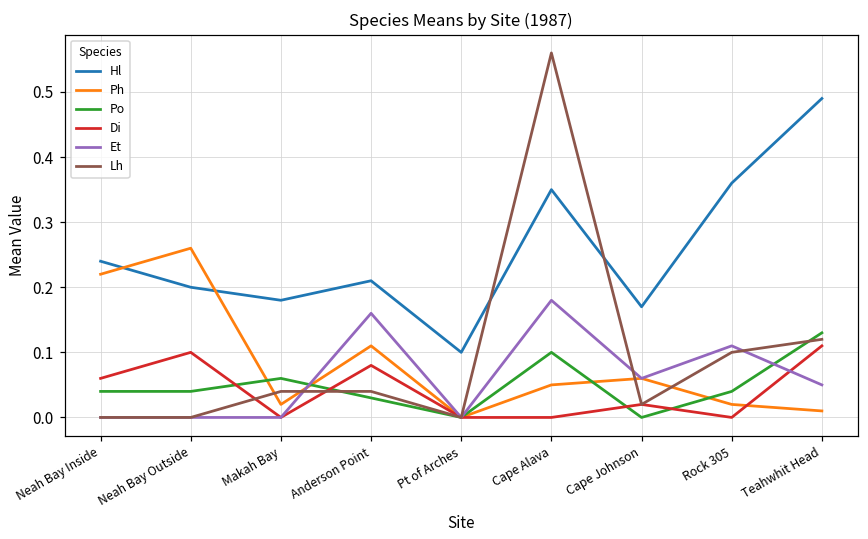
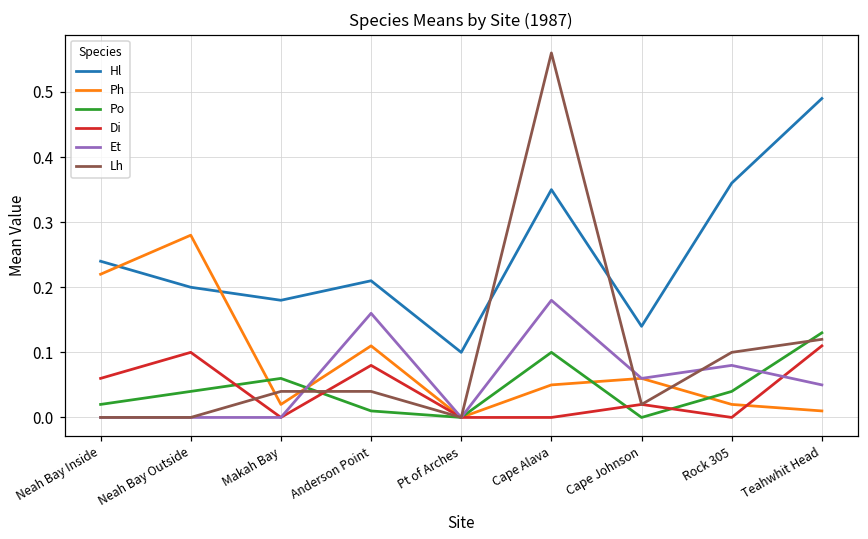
  {
    "Hl": {
      "Neah Bay Inside": 0.24,
      "Neah Bay Outside": 0.20,
      "Makah Bay": 0.18,
      "Anderson Point": 0.21,
      "Pt of Arches": 0.10,
      "Cape Alava": 0.35,
-     "Cape Johnson": 0.17,
+     "Cape Johnson": 0.14,
      "Rock 305": 0.36,
      "Teahwhit Head": 0.49
    },
    "Ph": {
      "Neah Bay Inside": 0.22,
-     "Neah Bay Outside": 0.26,
+     "Neah Bay Outside": 0.28,
      "Makah Bay": 0.02,
      "Anderson Point": 0.11,
      "Cape Alava": 0.05,
      "Rock 305": 0.02,
      "Teahwhit Head": 0.01
    },
    "Po": {
-     "Neah Bay Inside": 0.04,
+     "Neah Bay Inside": 0.02,
      "Neah Bay Outside": 0.04,
      "Makah Bay": 0.06,
-     "Anderson Point": 0.03,
+     "Anderson Point": 0.01,
      "Cape Alava": 0.10,
      "Cape Johnson": 0.00,
      "Rock 305": 0.04,
      "Teahwhit Head": 0.13
    },
    "Di": {
      "Neah Bay Inside": 0.06,
      "Neah Bay Outside": 0.10,
      "Anderson Point": 0.08,
      "Cape Alava": 0.00,
      "Rock 305": 0.00,
      "Teahwhit Head": 0.11
    },
    "Et": {
      "Anderson Point": 0.16,
      "Cape Alava": 0.18,
-     "Rock 305": 0.11,
+     "Rock 305": 0.08,
      "Teahwhit Head": 0.05
    },
    "Lh": {
      "Makah Bay": 0.04,
      "Anderson Point": 0.04,
      "Cape Alava": 0.56,
      "Rock 305": 0.10,
      "Teahwhit Head": 0.12
    }
  }
